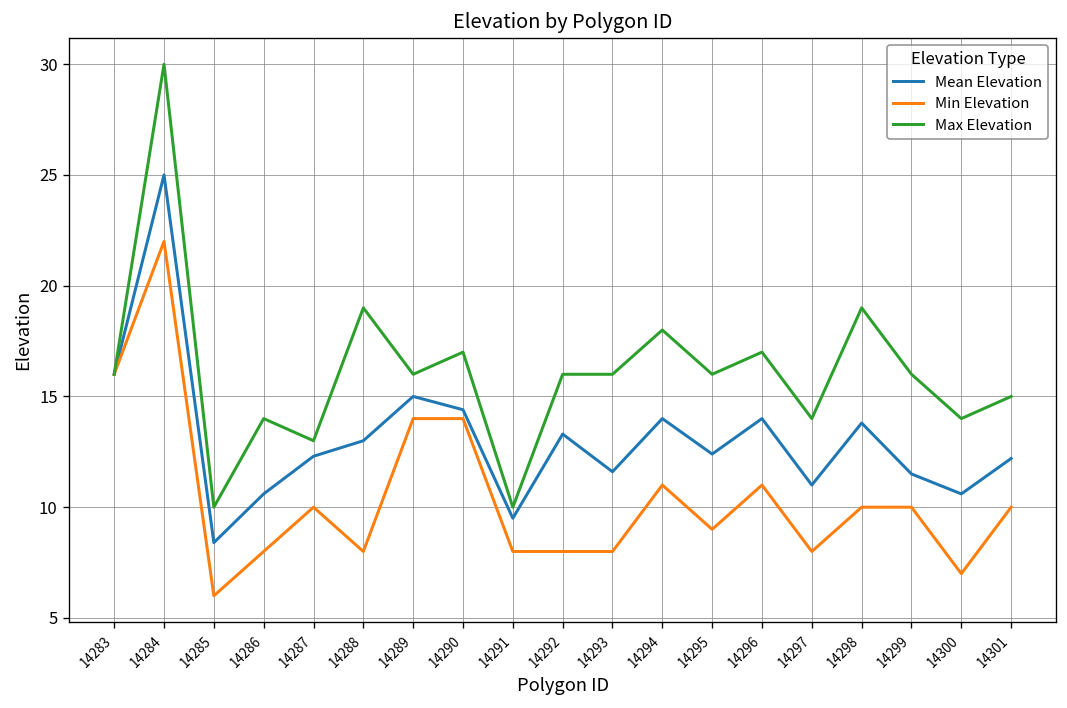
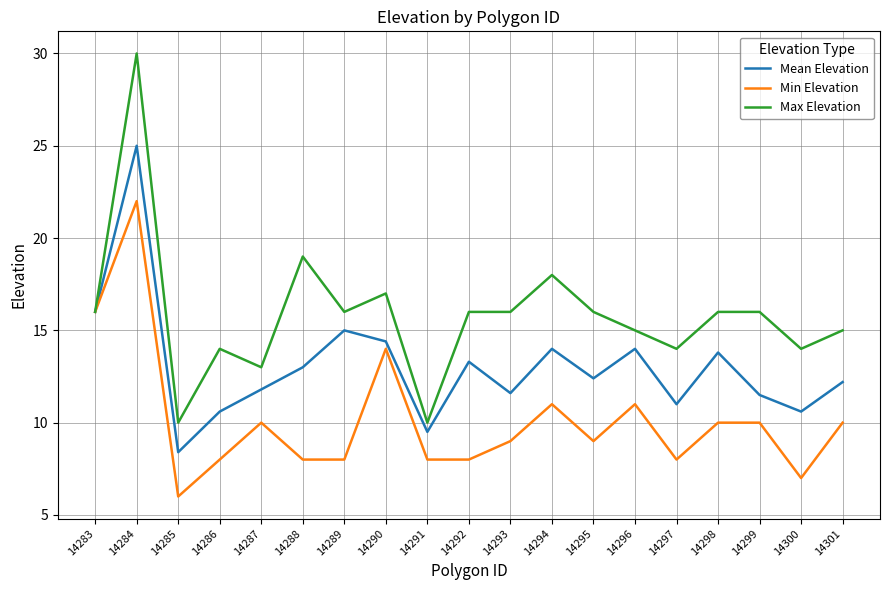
  {
    "Mean Elevation": {
      "14284": 25.0,
      "14285": 8.4,
      "14286": 10.6,
-     "14287": 12.3,
+     "14287": 11.8,
      "14288": 13.0,
      "14289": 15.0,
      "14290": 14.4,
      "14291": 9.5,
      "14292": 13.3,
      "14293": 11.6,
      "14294": 14.0,
      "14295": 12.4,
      "14296": 14.0,
      "14297": 11.0,
      "14298": 13.8,
      "14299": 11.5,
      "14300": 10.6,
      "14301": 12.2
    },
    "Min Elevation": {
      "14284": 22,
      "14285": 6,
      "14286": 8,
      "14287": 10,
      "14288": 8,
-     "14289": 14,
+     "14289": 8,
      "14290": 14,
      "14291": 8,
      "14292": 8,
-     "14293": 8,
+     "14293": 9,
      "14294": 11,
      "14295": 9,
      "14296": 11,
      "14297": 8,
      "14298": 10,
      "14299": 10,
      "14300": 7,
      "14301": 10
    },
    "Max Elevation": {
      "14284": 30,
      "14285": 10,
      "14286": 14,
      "14287": 13,
      "14288": 19,
      "14289": 16,
      "14290": 17,
      "14291": 10,
      "14292": 16,
      "14293": 16,
      "14294": 18,
      "14295": 16,
-     "14296": 17,
+     "14296": 15,
      "14297": 14,
-     "14298": 19,
+     "14298": 16,
      "14299": 16,
      "14300": 14,
      "14301": 15
    }
  }
